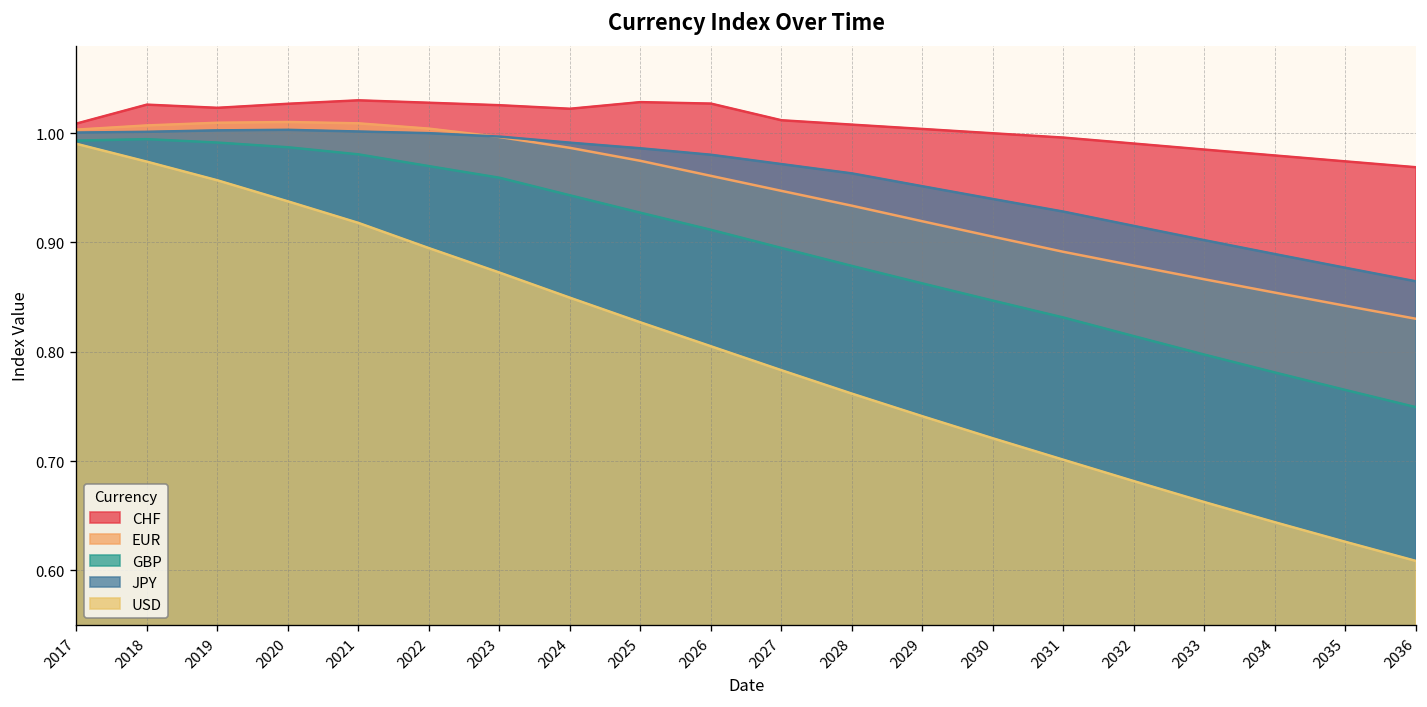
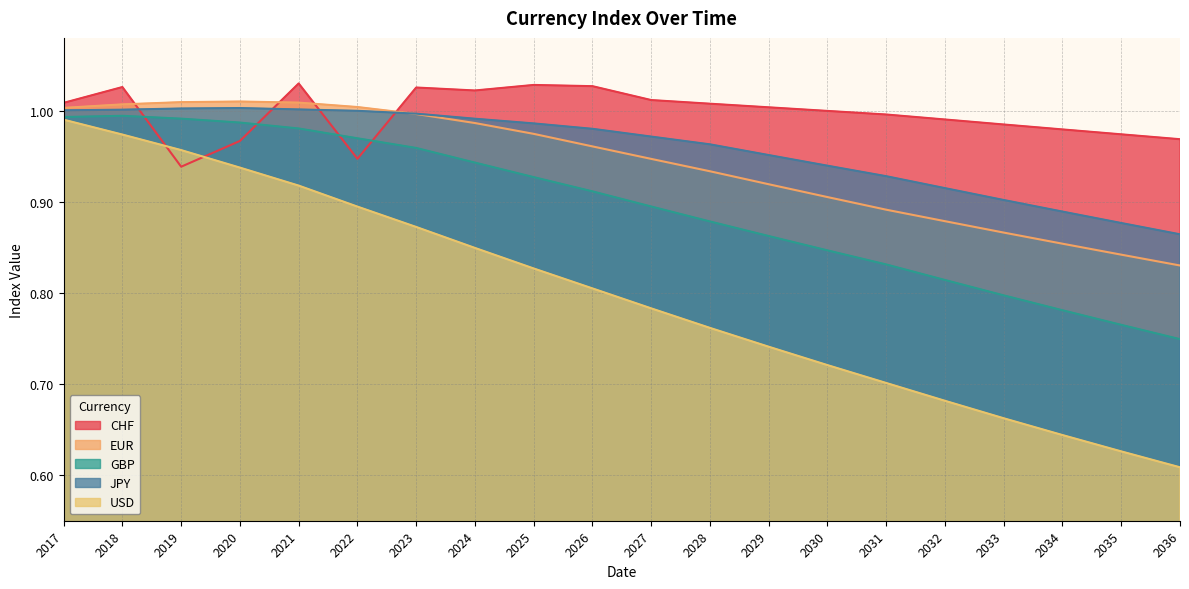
  {
    "CHF": {
      "2017": 1.01,
      "2018": 1.03,
-     "2019": 1.02,
-     "2020": 1.03,
+     "2019": 0.94,
+     "2020": 0.97,
      "2021": 1.03,
-     "2022": 1.03,
+     "2022": 0.95,
      "2023": 1.03,
      "2024": 1.02,
      "2025": 1.03,
      "2026": 1.03,
      "2027": 1.01,
      "2028": 1.01,
      "2029": 1.00,
      "2030": 1.00,
      "2031": 1.00,
      "2032": 0.99,
      "2033": 0.98,
      "2034": 0.98,
      "2035": 0.97,
      "2036": 0.97
    }
  }
